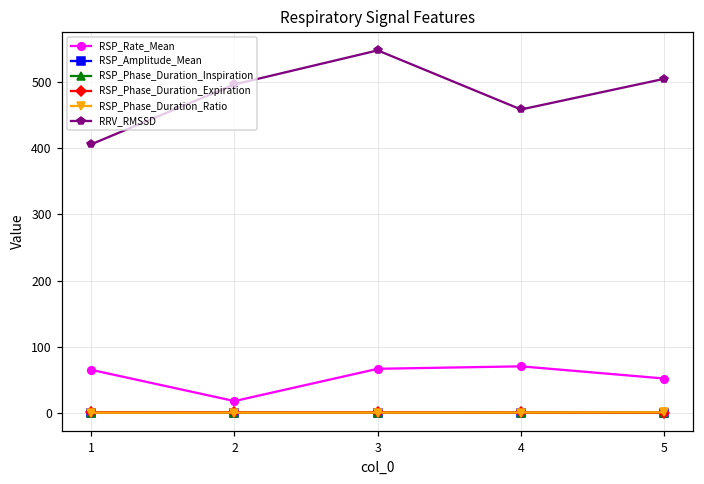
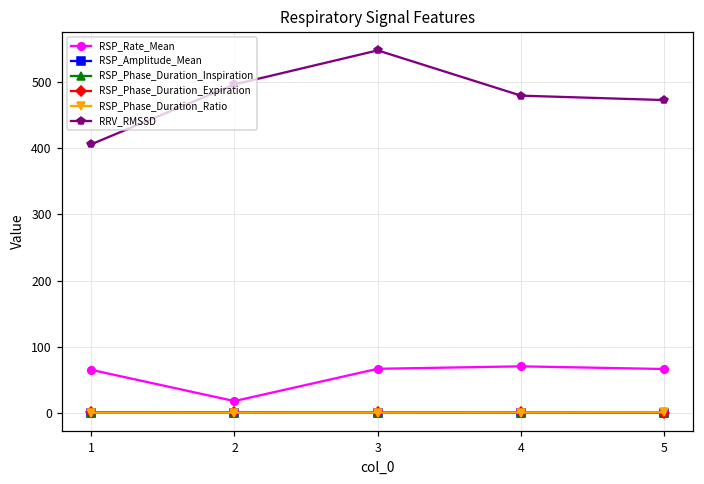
  {
    "RSP_Rate_Mean": {
      "1": 70,
      "2": 20,
      "3": 70,
      "4": 70,
-     "5": 50
+     "5": 70
    },
    "RSP_Phase_Duration_Ratio": {
      "1": 0,
      "2": 0,
      "3": 0,
      "4": 0,
      "5": 0
    },
    "RRV_RMSSD": {
      "1": 410,
      "3": 550,
-     "4": 460,
-     "5": 500
+     "4": 480,
+     "5": 470
    }
  }
